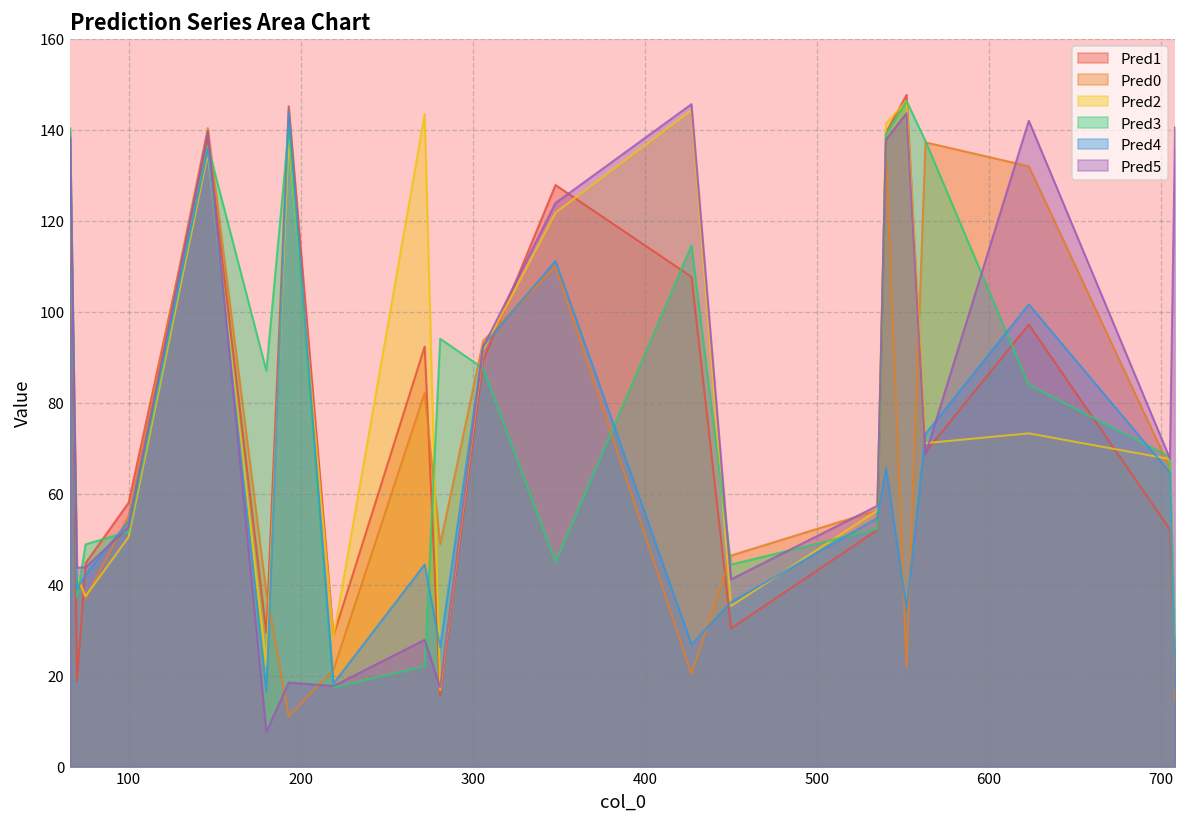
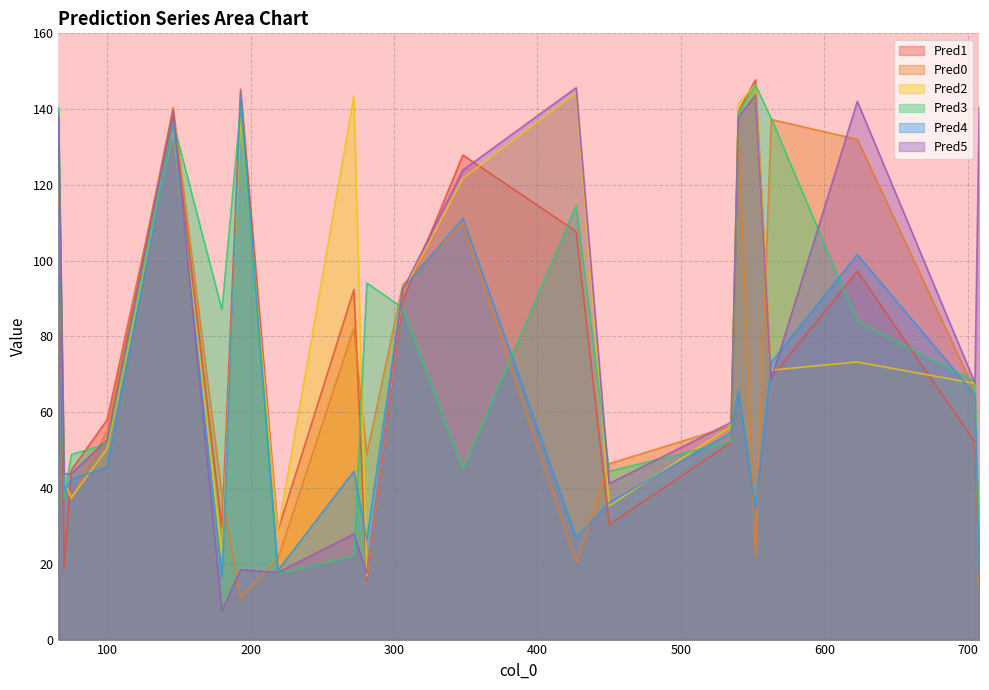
  {
    "Pred3": {
      "100": 52
    },
    "Pred4": {
-     "100": 54
+     "100": 46
    },
    "Pred5": {
      "100": 53
    }
  }
